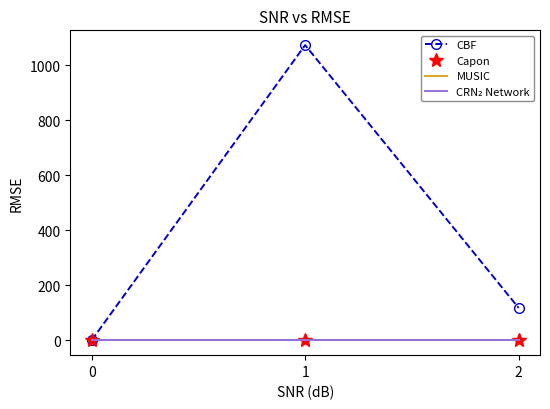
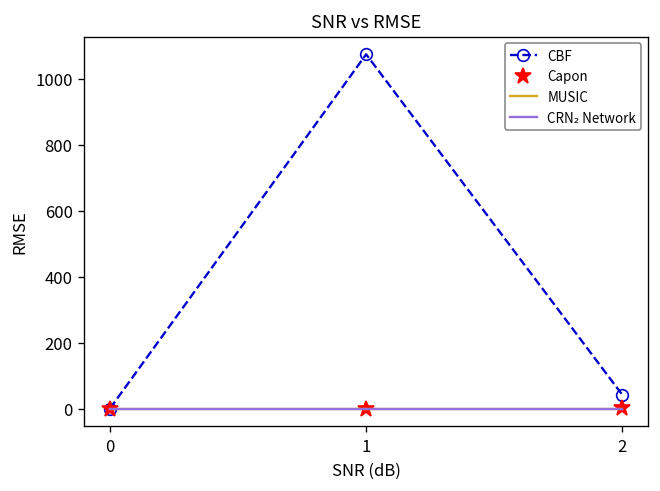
  {
    "CBF": {
      "1": 1070,
-     "2": 120
+     "2": 40
    },
    "CRN₂ Network": {
      "1": 0,
      "2": 0
    }
  }
